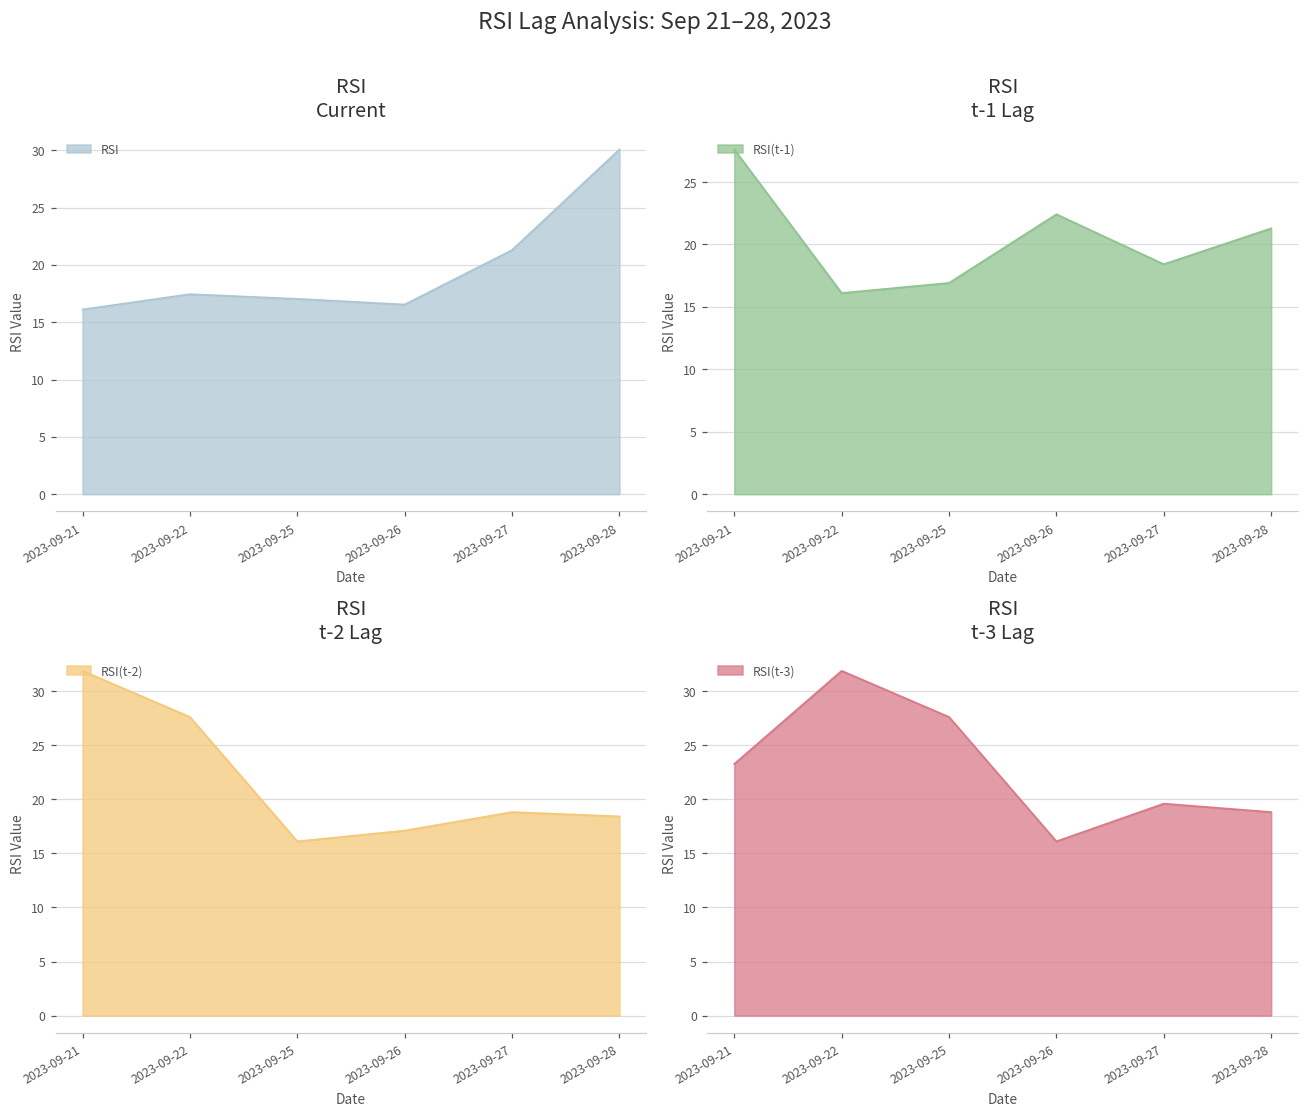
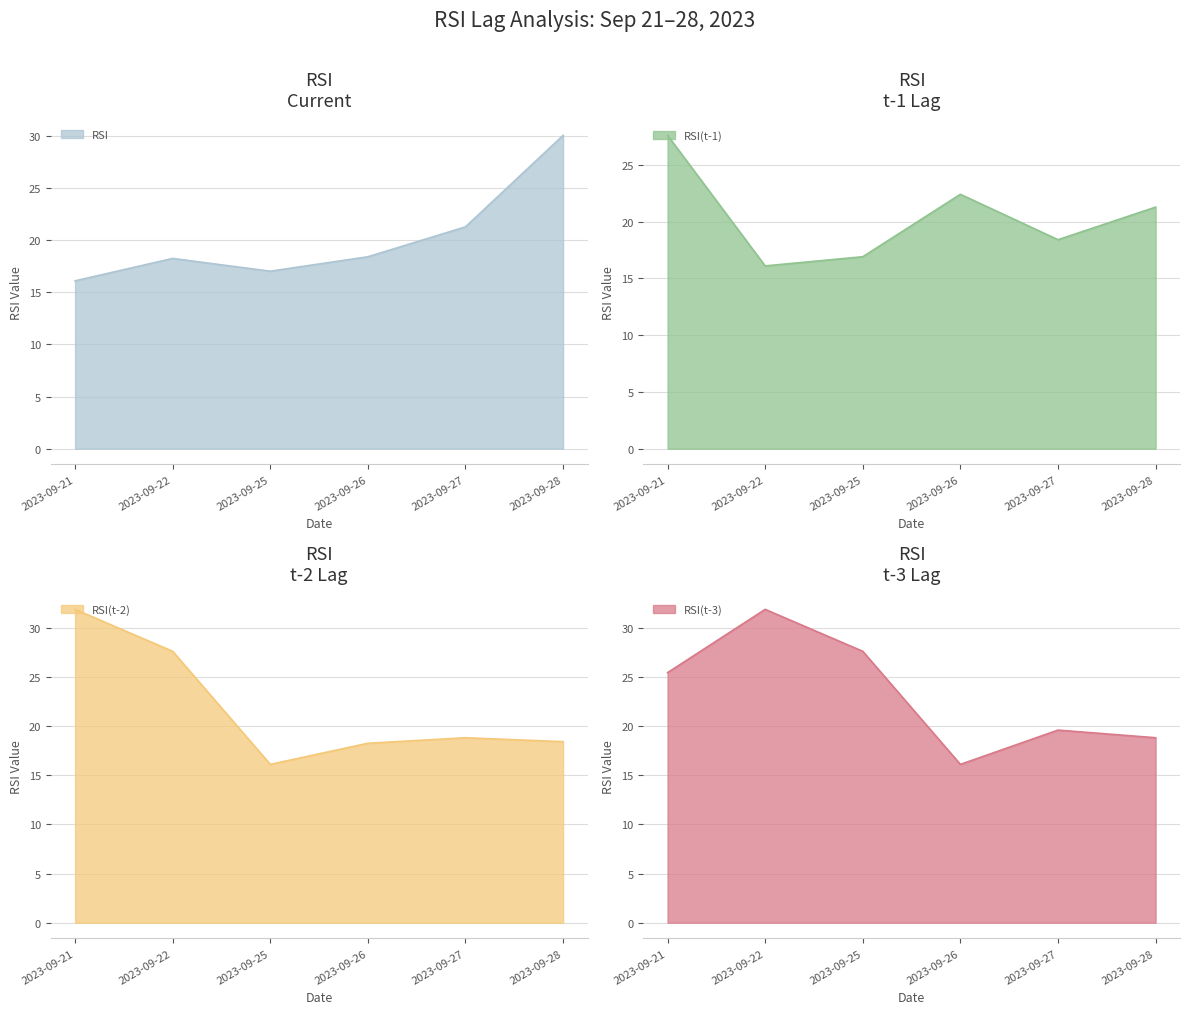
  {
    "RSI Current": {
      "2023-09-21": 16.1,
-     "2023-09-22": 17.4,
+     "2023-09-22": 18.3,
      "2023-09-25": 17.0,
-     "2023-09-26": 16.5,
+     "2023-09-26": 18.4,
      "2023-09-27": 21.3,
      "2023-09-28": 30.1
    },
    "RSI t-1 Lag": {
      "2023-09-21": 27.6,
      "2023-09-22": 16.1,
      "2023-09-25": 16.9,
      "2023-09-26": 22.4,
      "2023-09-27": 18.4,
      "2023-09-28": 21.3
    },
    "RSI t-2 Lag": {
      "2023-09-21": 32,
      "2023-09-22": 28,
      "2023-09-25": 16,
-     "2023-09-26": 17,
+     "2023-09-26": 18,
      "2023-09-27": 19,
      "2023-09-28": 18
    },
    "RSI t-3 Lag": {
-     "2023-09-21": 23,
+     "2023-09-21": 25,
      "2023-09-22": 32,
      "2023-09-25": 28,
      "2023-09-26": 16,
      "2023-09-27": 20,
      "2023-09-28": 19
    }
  }
